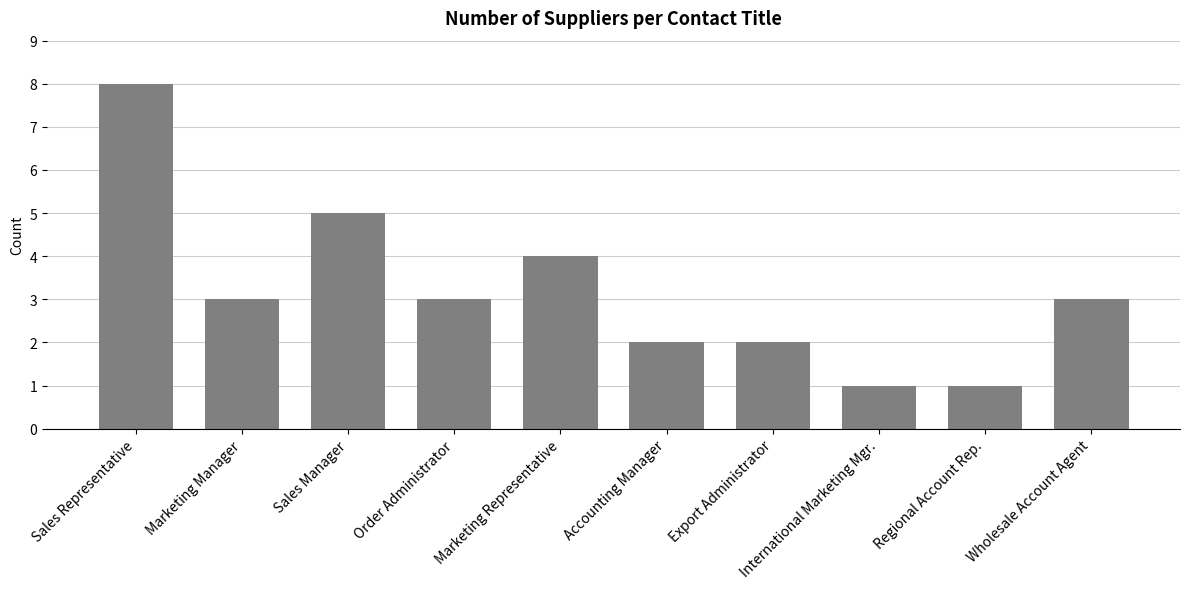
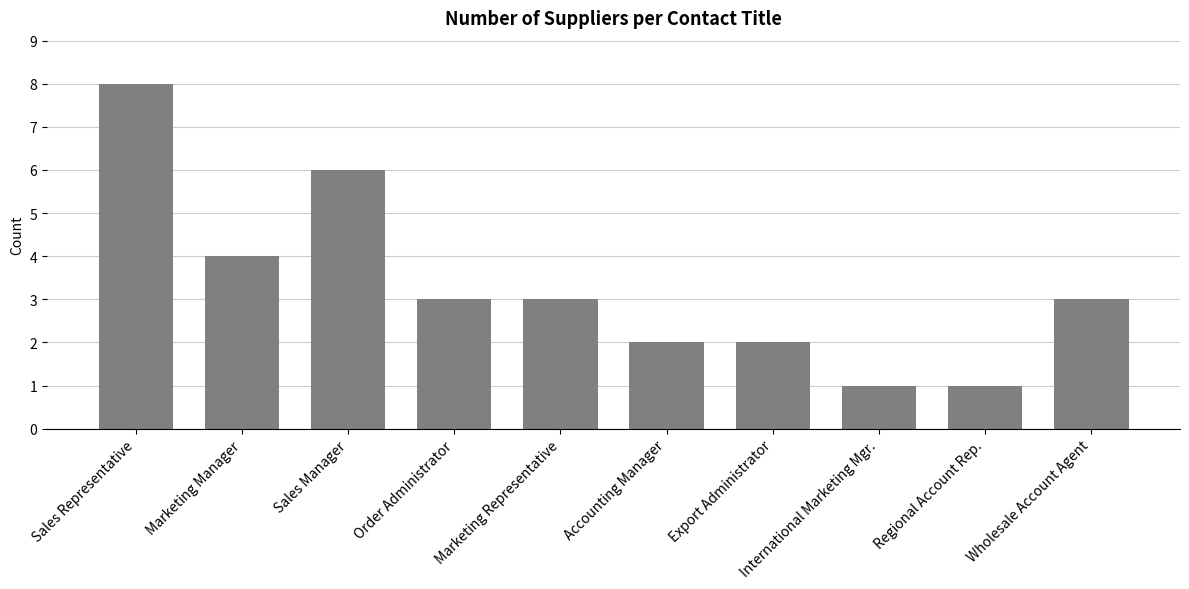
  {
    "Sales Representative": 8,
-   "Marketing Manager": 3,
-   "Sales Manager": 5,
+   "Marketing Manager": 4,
+   "Sales Manager": 6,
    "Order Administrator": 3,
-   "Marketing Representative": 4,
+   "Marketing Representative": 3,
    "Accounting Manager": 2,
    "Export Administrator": 2,
    "International Marketing Mgr.": 1,
    "Regional Account Rep.": 1,
    "Wholesale Account Agent": 3
  }
